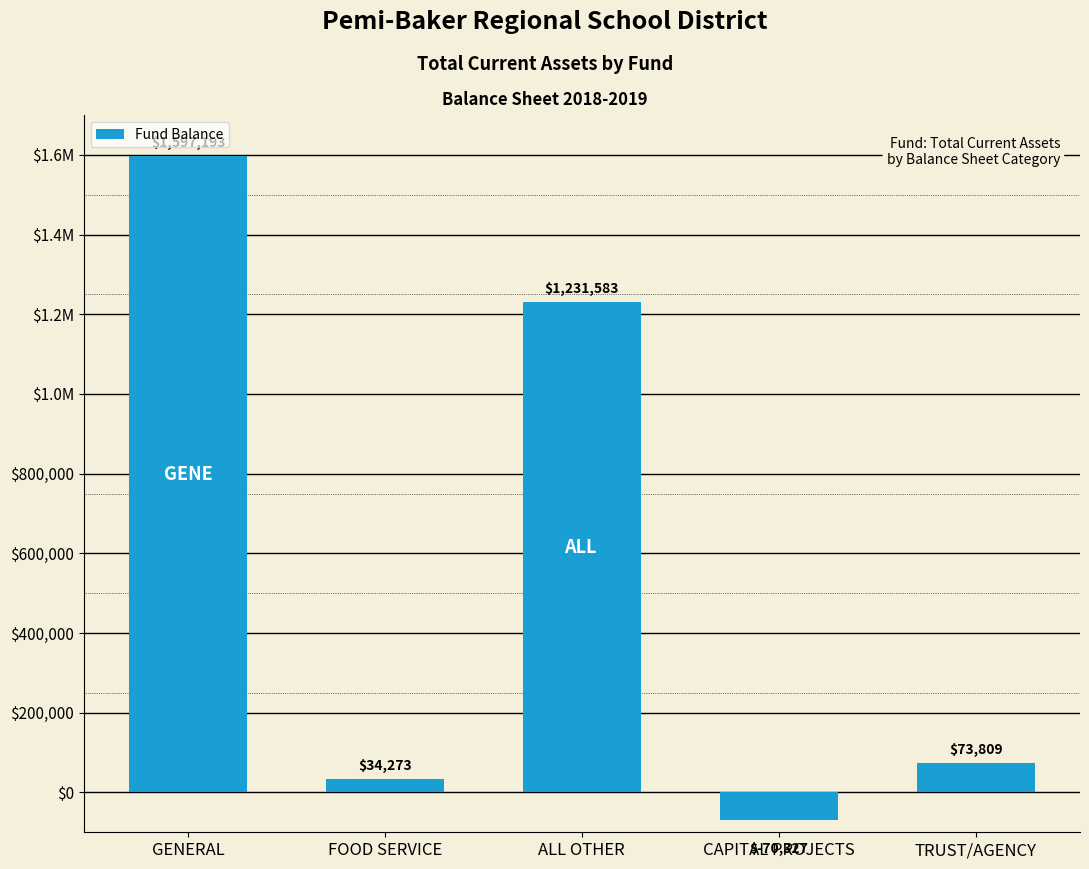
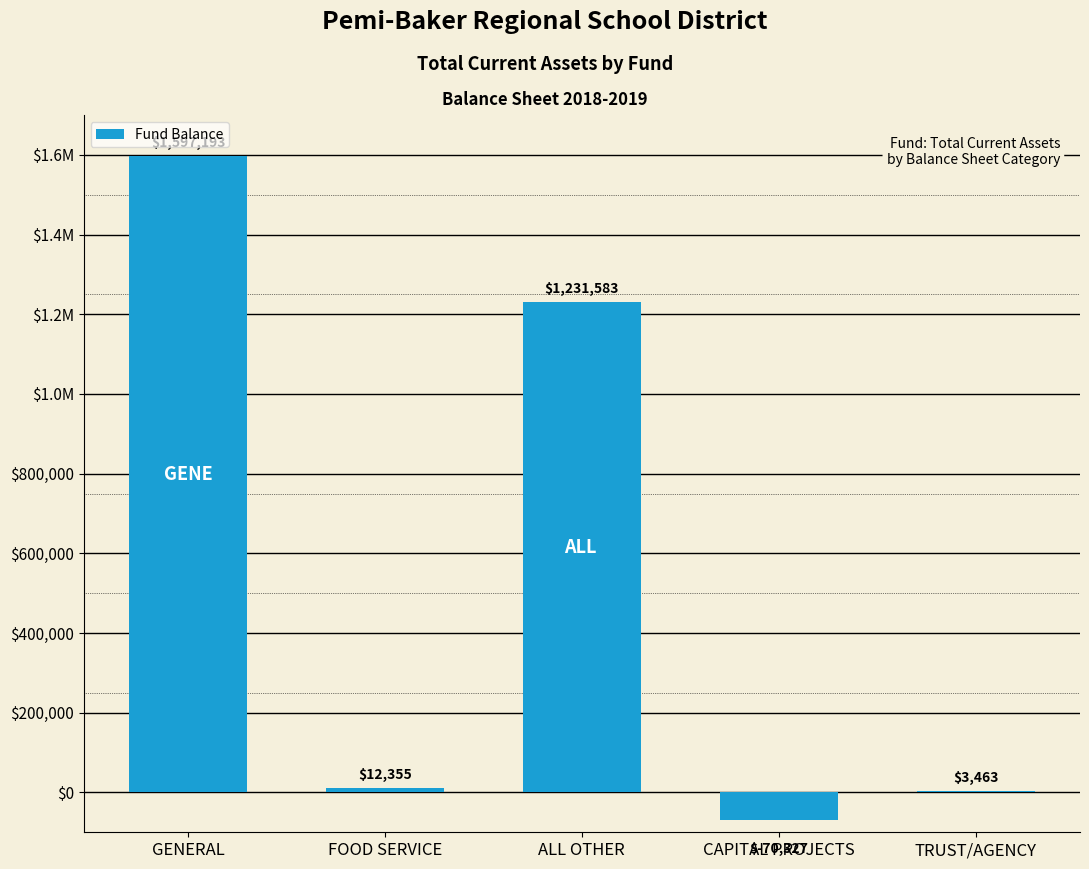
  {
-   "FOOD SERVICE": "$34,273",
+   "FOOD SERVICE": "$12,355",
    "ALL OTHER": "$1,231,583",
    "CAPITAL PROJECTS": "$-70,327",
-   "TRUST/AGENCY": "$73,809"
+   "TRUST/AGENCY": "$3,463"
  }
